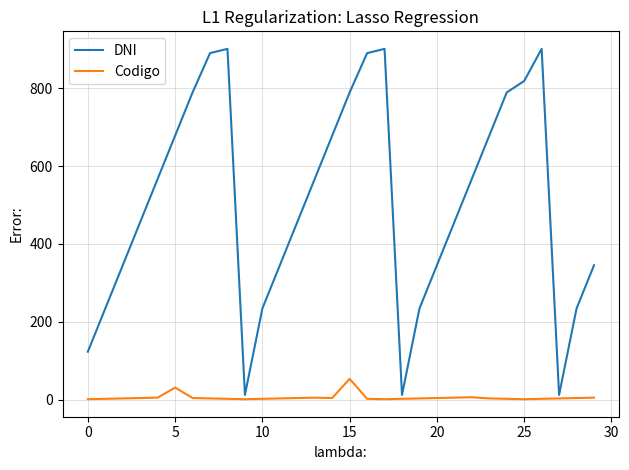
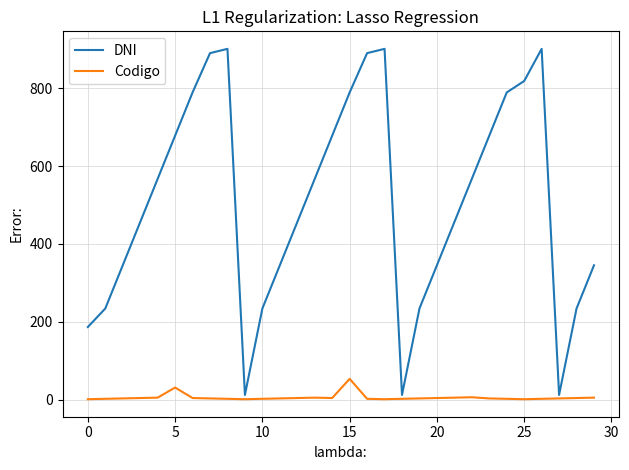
  {
    "DNI": {
-     "0": 120,
+     "0": 190,
      "5": 680,
      "10": 230,
      "15": 790,
      "20": 350,
      "25": 820
    },
    "Codigo": {
      "0": 0,
      "5": 30,
      "10": 0,
      "15": 50,
      "20": 0,
      "25": 0
    }
  }
